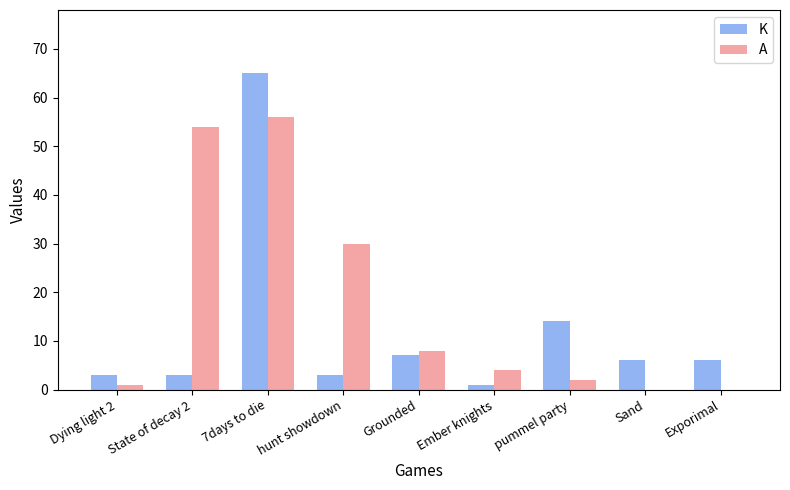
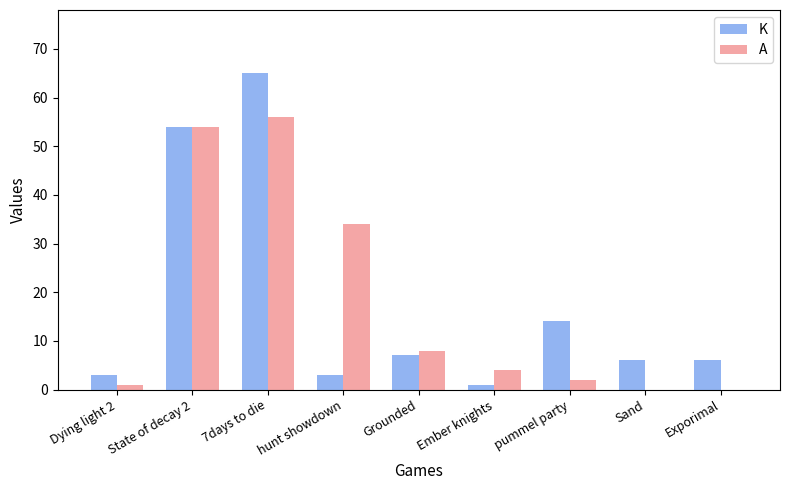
  {
    "K": {
      "Dying light 2": 3,
-     "State of decay 2": 3,
+     "State of decay 2": 54,
      "7days to die": 65,
      "hunt showdown": 3,
      "Grounded": 7,
      "Ember knights": 1,
      "pummel party": 14,
      "Sand": 6,
      "Exporimal": 6
    },
    "A": {
      "Dying light 2": 1,
      "State of decay 2": 54,
      "7days to die": 56,
-     "hunt showdown": 30,
+     "hunt showdown": 34,
      "Grounded": 8,
      "Ember knights": 4,
      "pummel party": 2,
      "Sand": 0,
      "Exporimal": 0
    }
  }
